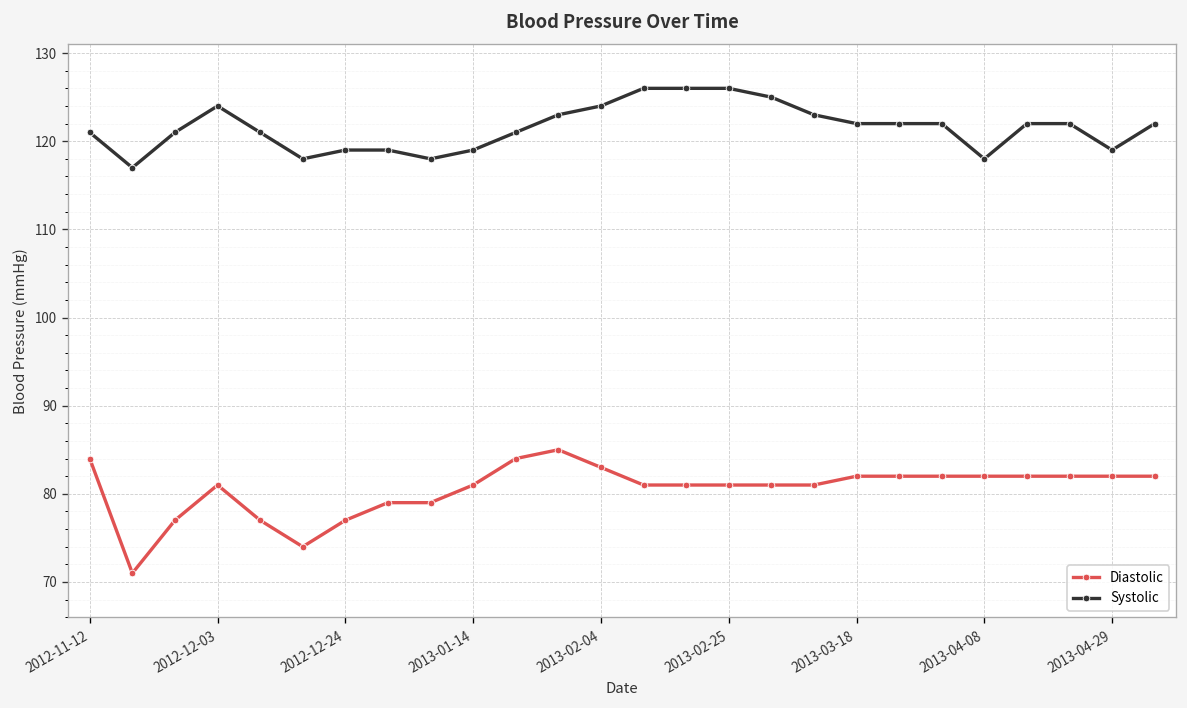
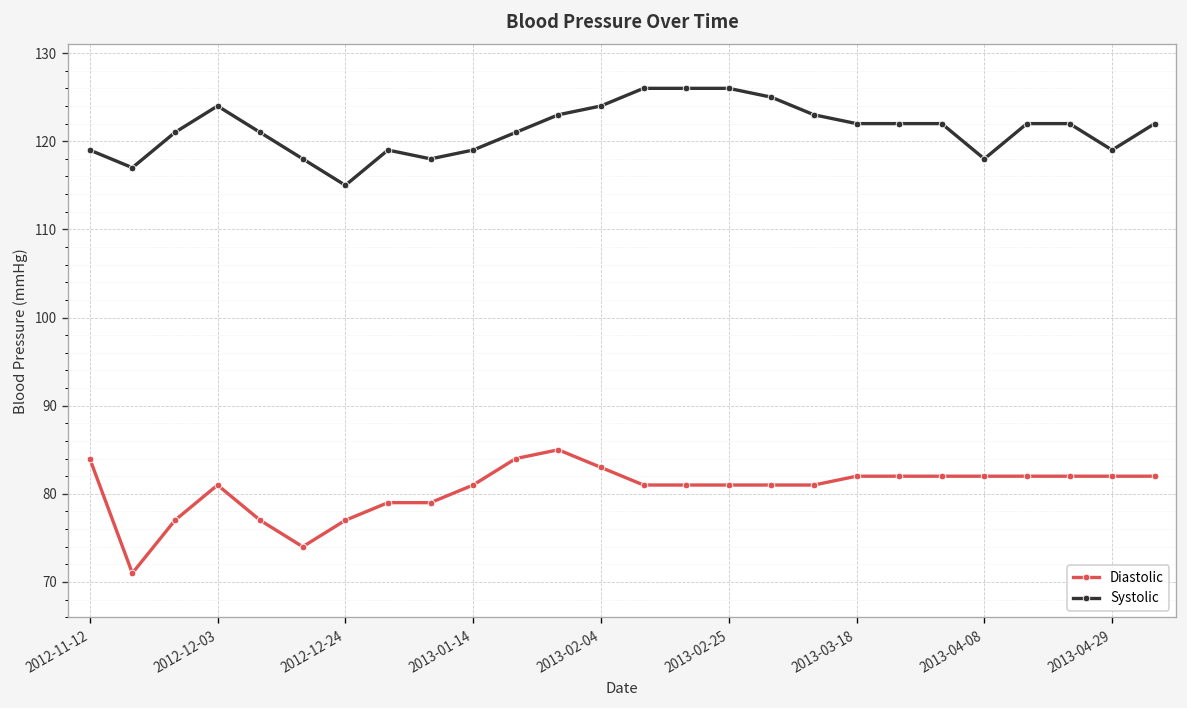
  {
    "Diastolic": {
      "2012-11-12": 84,
      "2012-12-03": 81,
      "2012-12-24": 77,
      "2013-01-14": 81,
      "2013-02-04": 83,
      "2013-02-25": 81,
      "2013-03-18": 82,
      "2013-04-08": 82,
      "2013-04-29": 82
    },
    "Systolic": {
-     "2012-11-12": 121,
+     "2012-11-12": 119,
      "2012-12-03": 124,
-     "2012-12-24": 119,
+     "2012-12-24": 115,
      "2013-01-14": 119,
      "2013-02-04": 124,
      "2013-02-25": 126,
      "2013-03-18": 122,
      "2013-04-08": 118,
      "2013-04-29": 119
    }
  }
